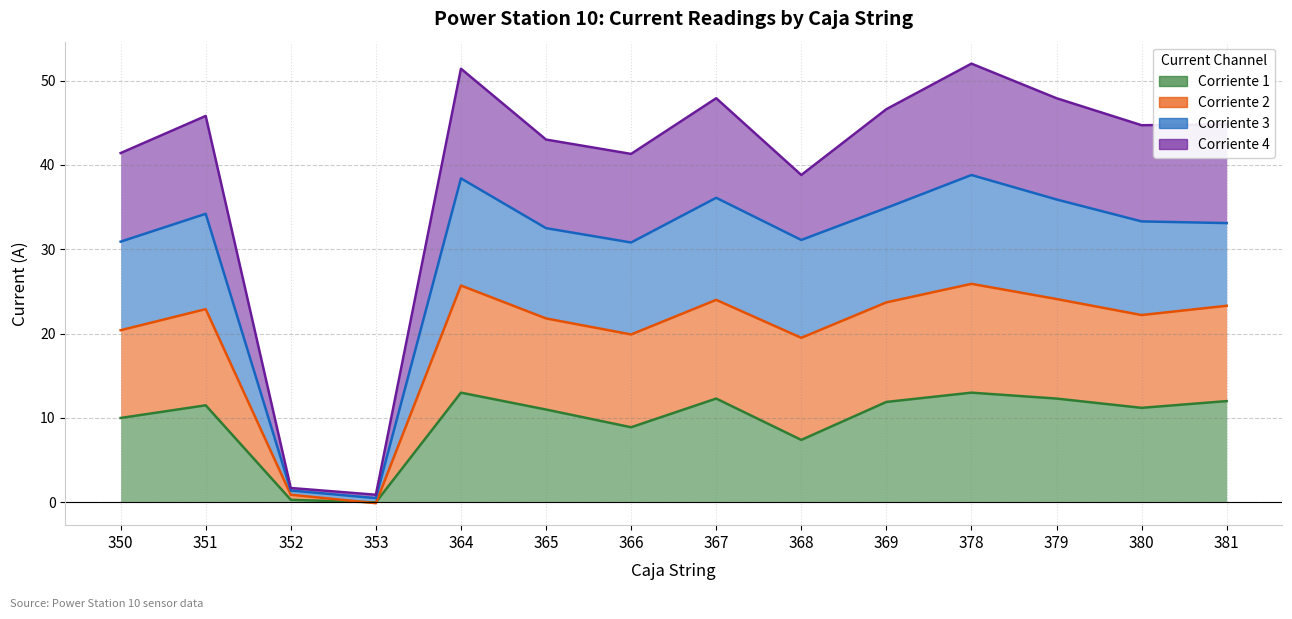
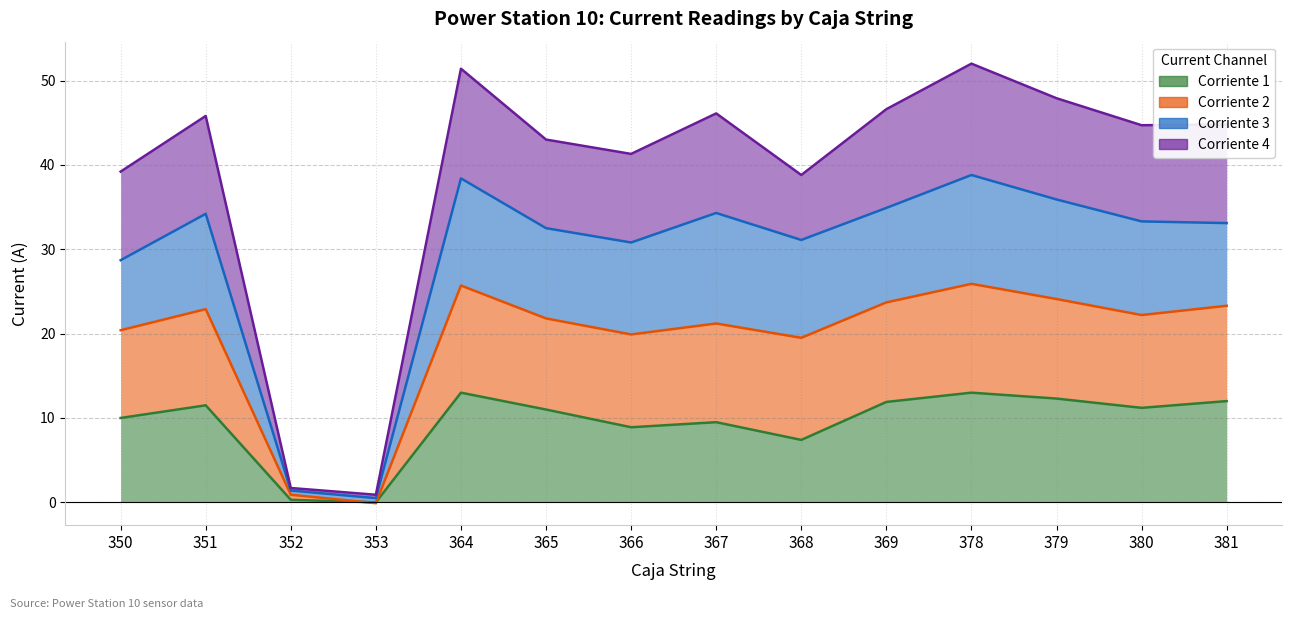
  {
    "Corriente 1": {
      "350": 10,
      "351": 12,
      "352": 0,
      "364": 13,
      "365": 11,
      "366": 9,
-     "367": 12,
+     "367": 10,
      "368": 7,
      "369": 12,
      "378": 13,
      "379": 12,
      "380": 11,
      "381": 12
    },
    "Corriente 3": {
-     "350": 11,
+     "350": 8,
      "351": 11,
      "353": 1,
      "364": 13,
      "365": 11,
      "366": 11,
-     "367": 12,
+     "367": 13,
      "368": 12,
      "369": 11,
      "378": 13,
      "379": 12,
      "380": 11,
      "381": 10
    },
    "Corriente 4": {
      "350": 11,
      "351": 12,
      "353": 0,
      "364": 13,
      "365": 11,
      "366": 11,
      "367": 12,
      "368": 8,
      "369": 12,
      "378": 13,
      "379": 12,
      "380": 11
    }
  }
